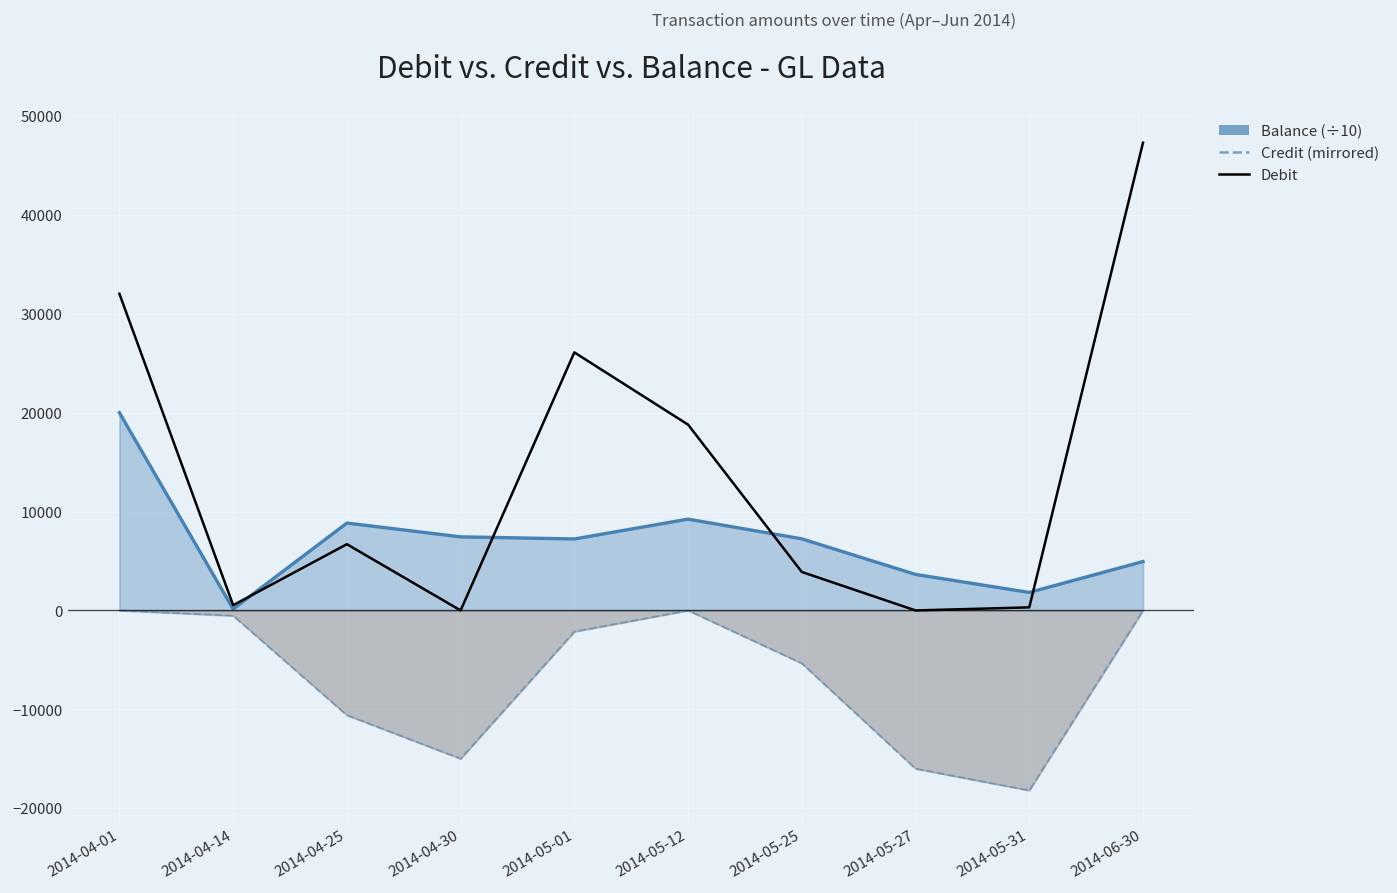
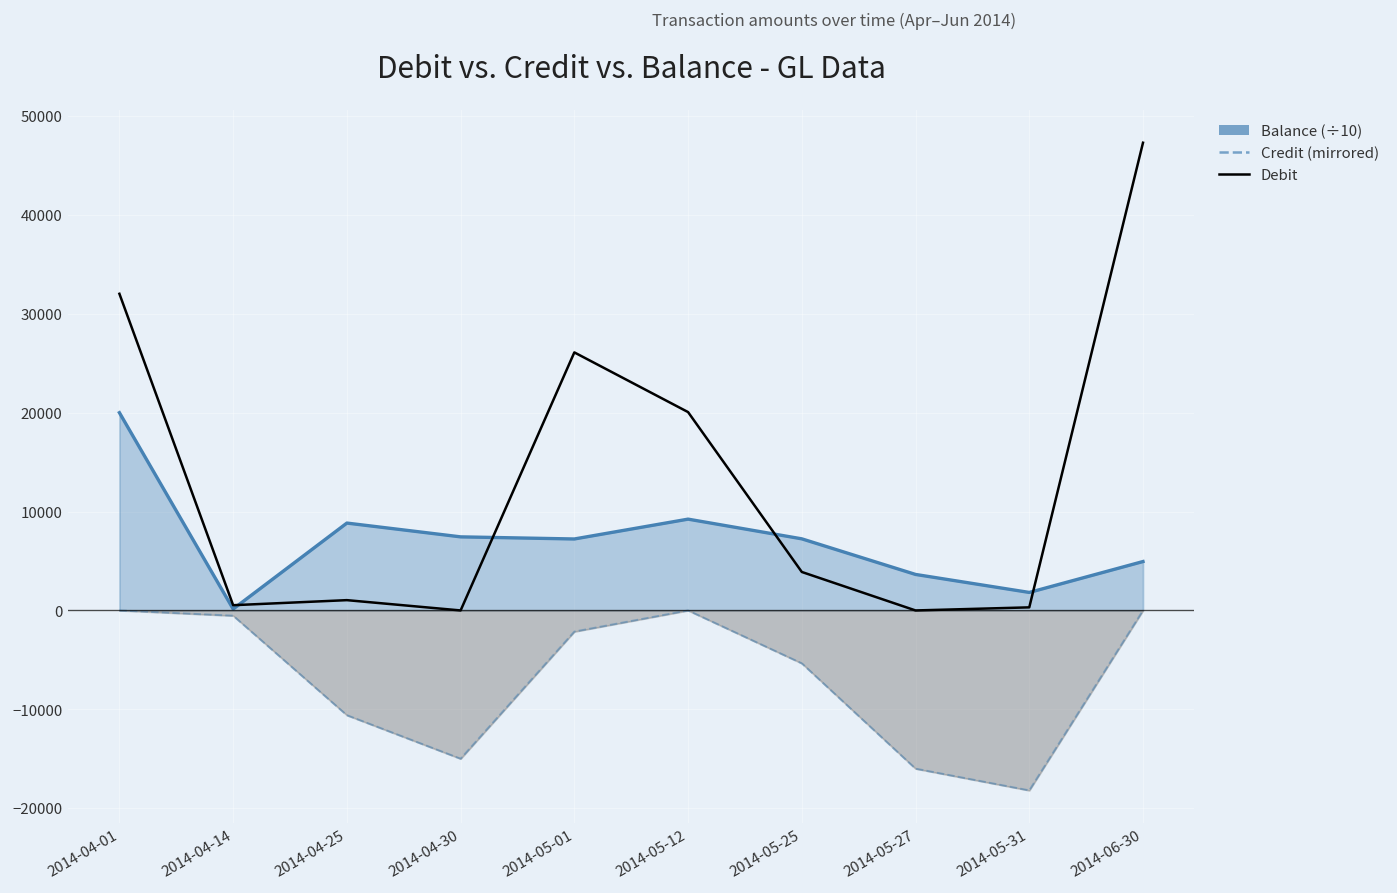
  {
    "Debit": {
      "2014-04-01": 32000,
      "2014-04-14": 1000,
-     "2014-04-25": 7000,
+     "2014-04-25": 1000,
      "2014-05-01": 26000,
-     "2014-05-12": 19000,
+     "2014-05-12": 20000,
      "2014-05-25": 4000,
      "2014-05-31": 0,
      "2014-06-30": 47000
    }
  }
